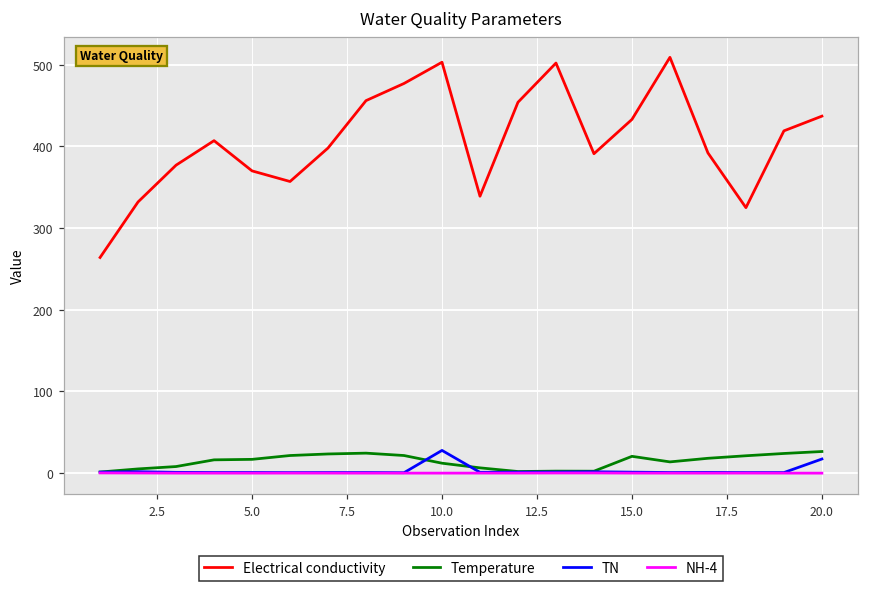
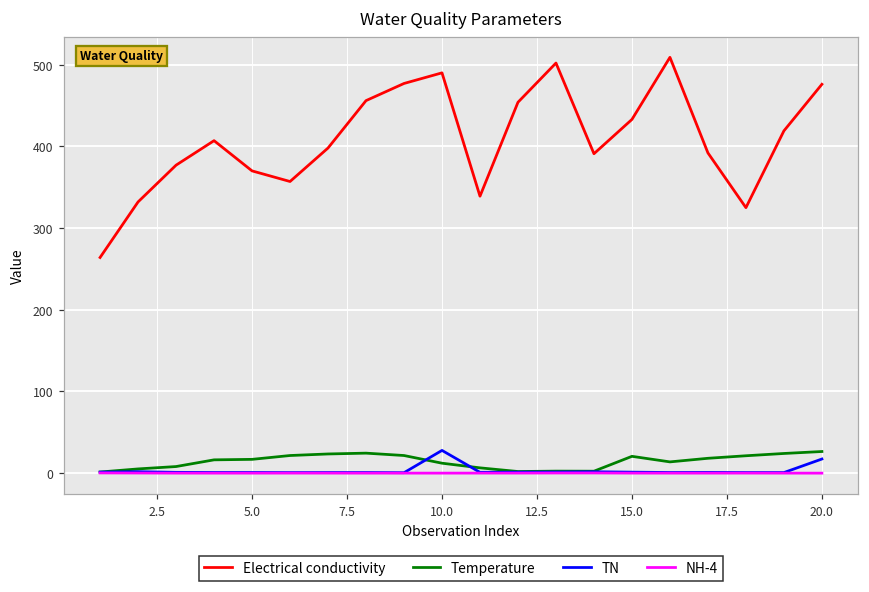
  {
    "Electrical conductivity": {
      "5.0": 370,
-     "10.0": 500,
+     "10.0": 490,
      "15.0": 430,
-     "20.0": 440
+     "20.0": 480
    },
    "Temperature": {
      "5.0": 20,
      "10.0": 10,
      "15.0": 20,
      "20.0": 30
    },
    "TN": {
      "10.0": 30,
      "20.0": 20
    },
    "NH-4": {
      "10.0": 0,
      "20.0": 0
    }
  }
